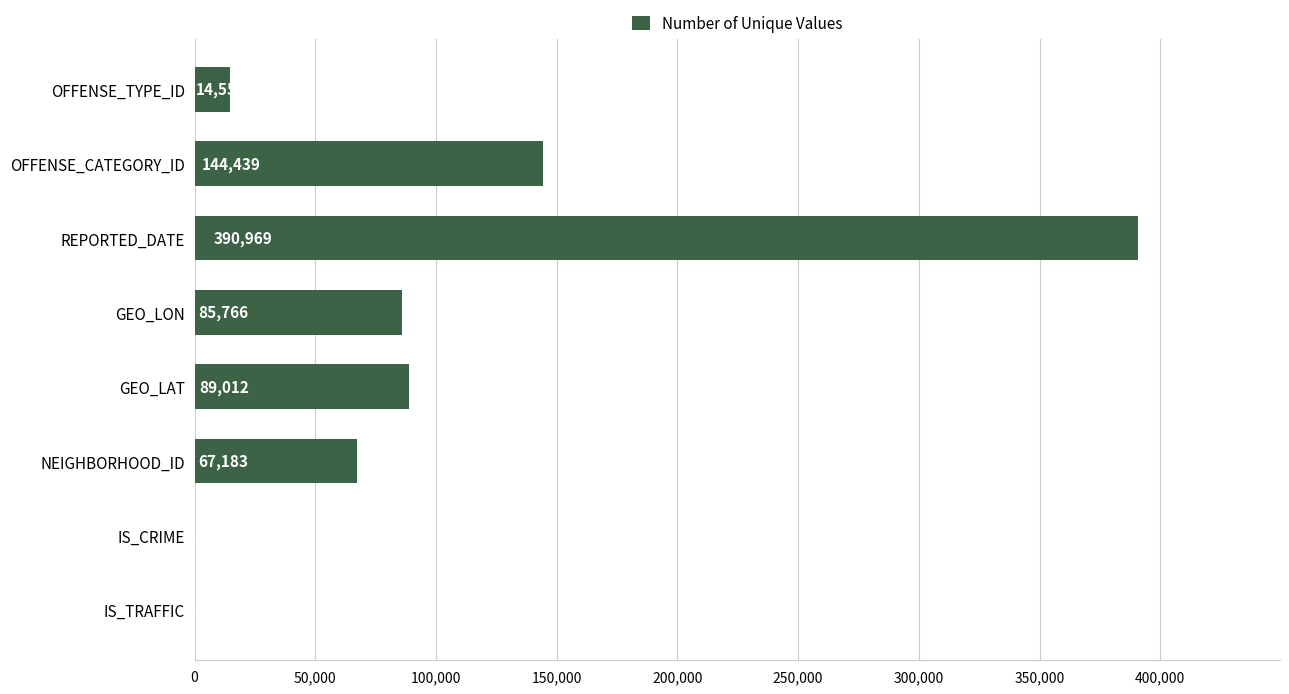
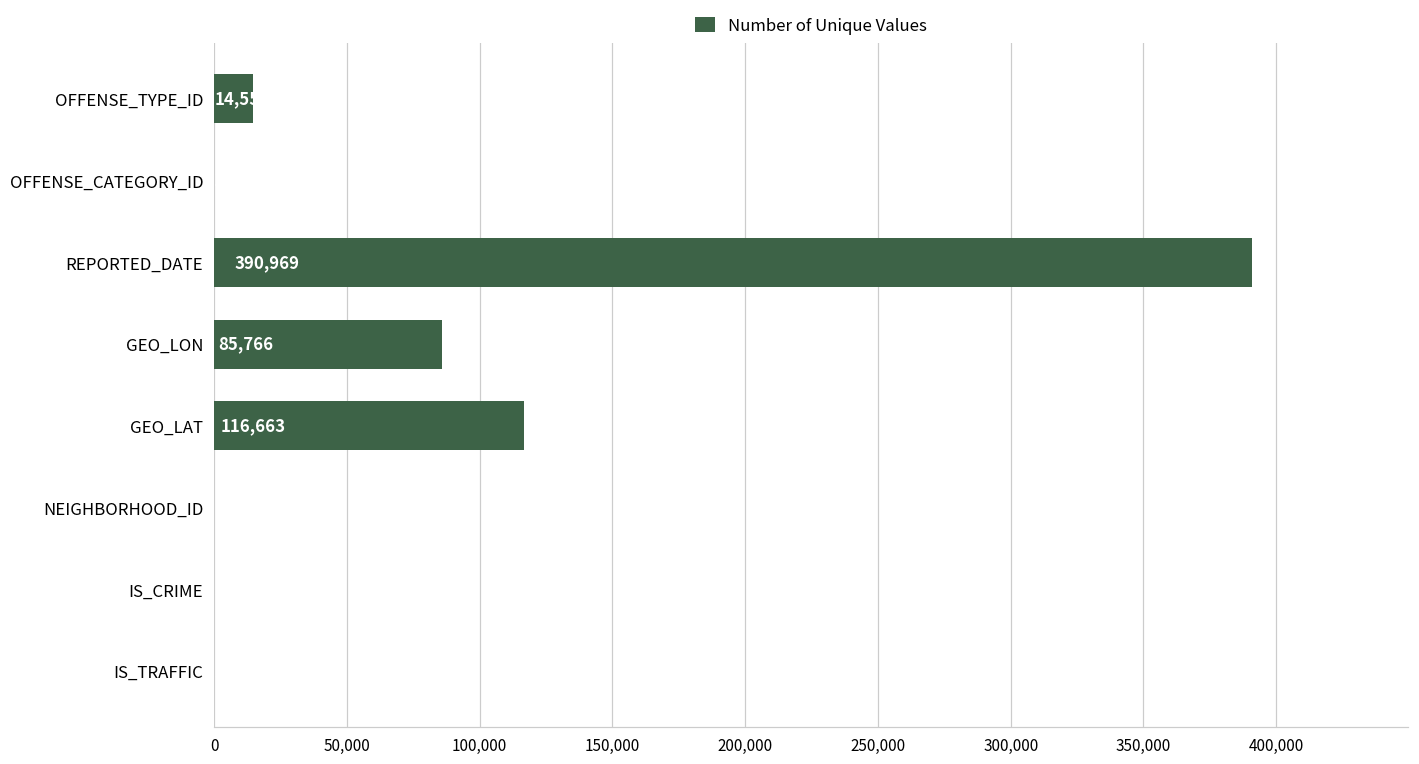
  {
    "OFFENSE_TYPE_ID": "14,553",
-   "OFFENSE_CATEGORY_ID": "144,000",
+   "OFFENSE_CATEGORY_ID": "0",
    "REPORTED_DATE": "390,969",
    "GEO_LON": "85,766",
-   "GEO_LAT": "89,012",
-   "NEIGHBORHOOD_ID": "67,000"
+   "GEO_LAT": "116,663",
+   "NEIGHBORHOOD_ID": "0"
  }
